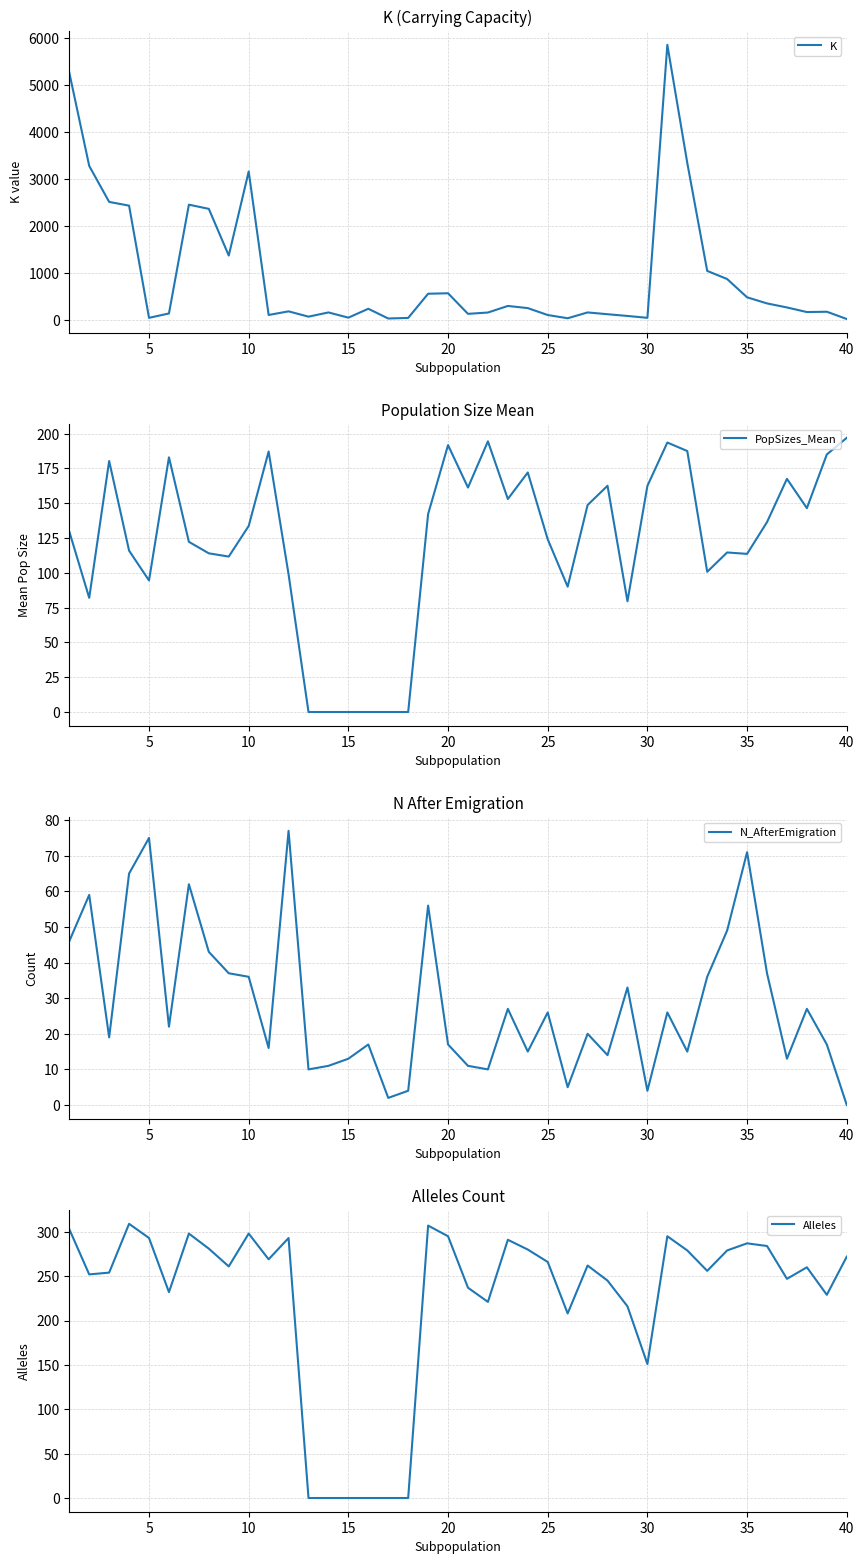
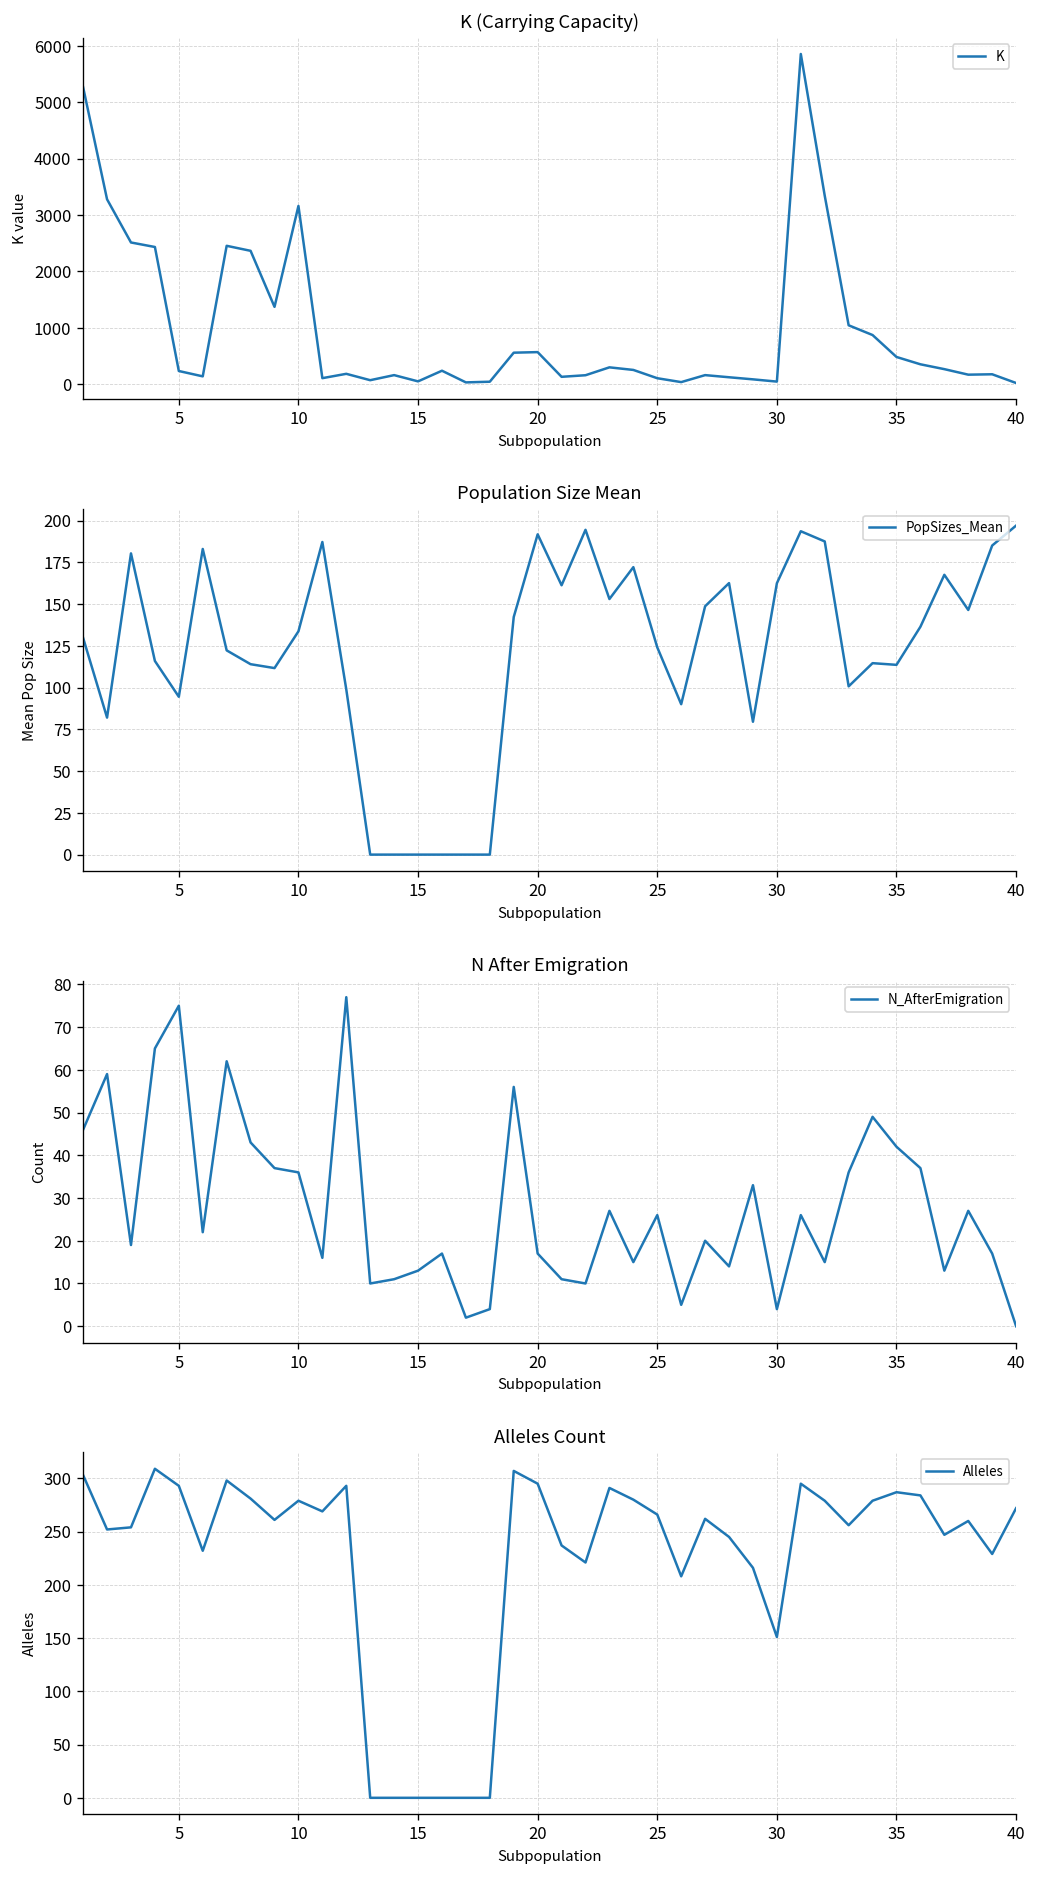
  {
    "K (Carrying Capacity)": {
-     "5": 0,
+     "5": 200,
      "10": 3200,
      "15": 0,
      "20": 600,
      "25": 100,
      "30": 0,
      "35": 500,
      "40": 0
    },
    "Population Size Mean": {
      "5": 94,
      "10": 134,
      "15": 0,
      "20": 192,
      "25": 124,
      "30": 162,
      "35": 114,
      "40": 197
    },
    "N After Emigration": {
      "5": 75,
      "10": 36,
      "15": 13,
      "20": 17,
      "25": 26,
      "30": 4,
-     "35": 71,
+     "35": 42,
      "40": 0
    },
    "Alleles Count": {
      "5": 290,
-     "10": 300,
+     "10": 280,
      "15": 0,
      "20": 300,
      "25": 270,
      "30": 150,
      "35": 290,
      "40": 270
    }
  }
